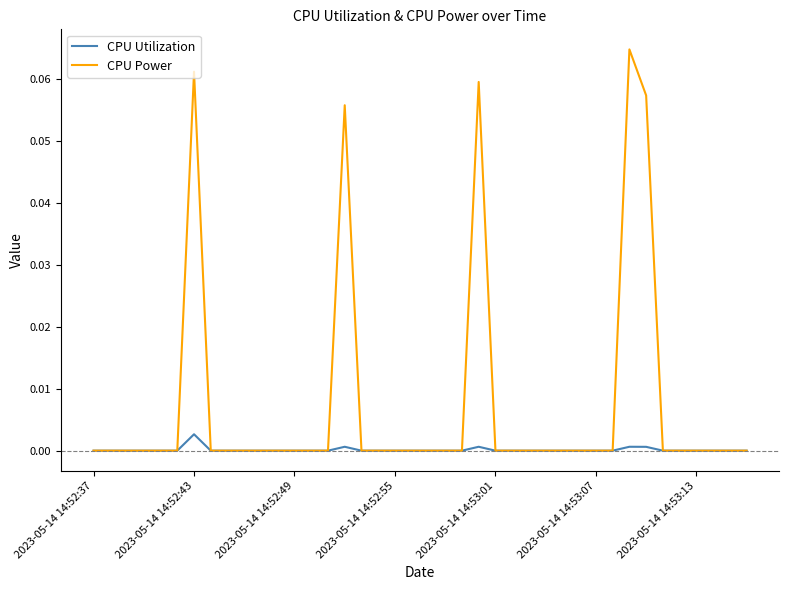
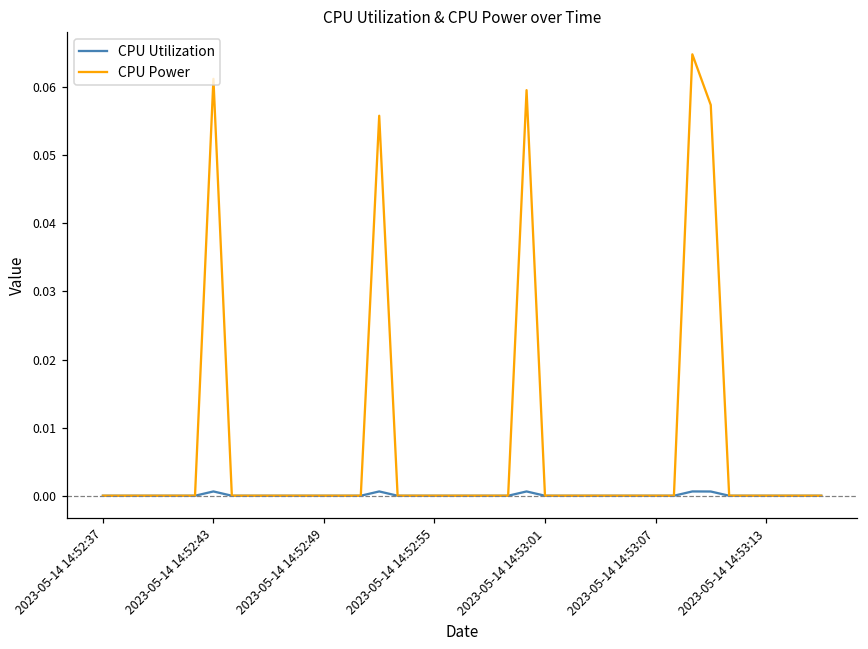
  {
    "CPU Utilization": {
-     "2023-05-14 14:52:43": 0.003
+     "2023-05-14 14:52:43": 0.001
    }
  }
